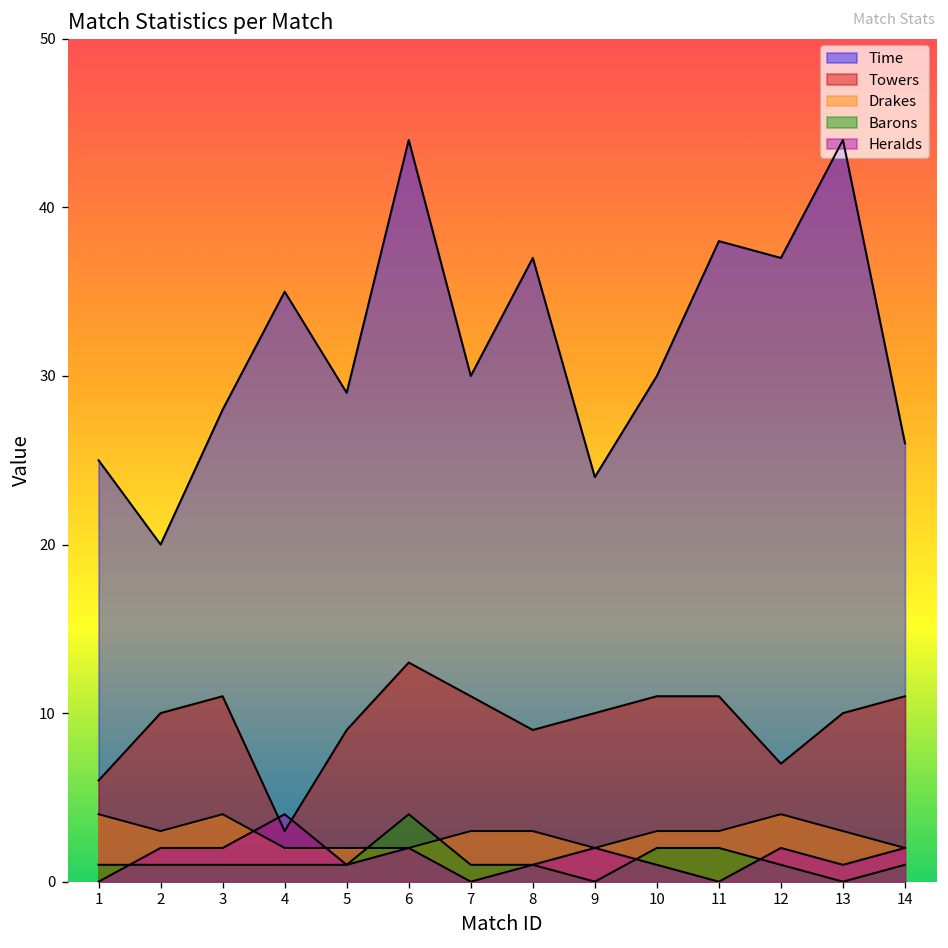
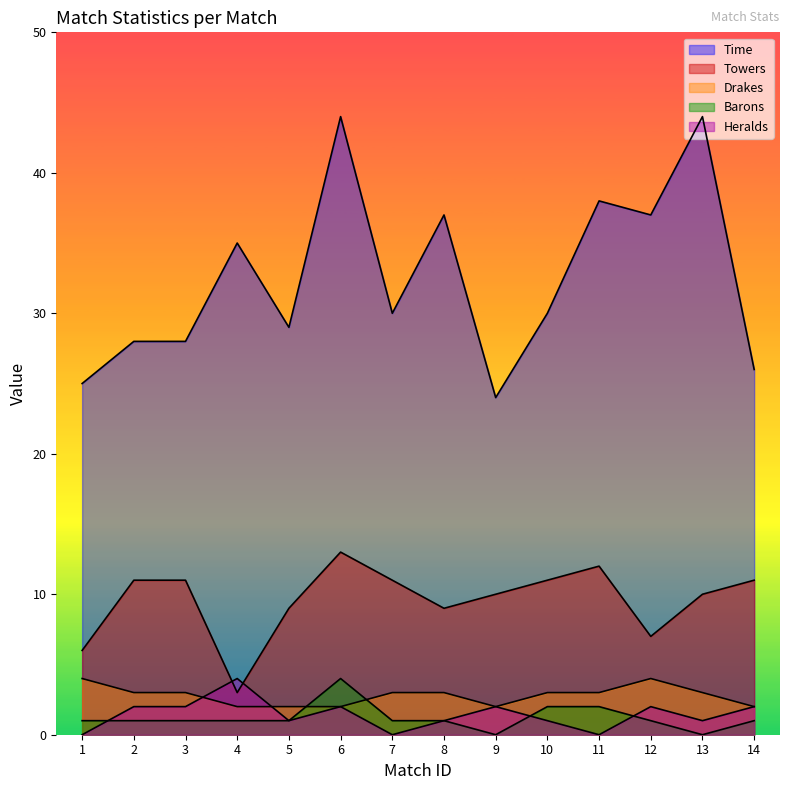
  {
    "Time": {
      "1": 25,
-     "2": 20,
+     "2": 28,
      "3": 28,
      "4": 35,
      "5": 29,
      "6": 44,
      "7": 30,
      "8": 37,
      "9": 24,
      "10": 30,
      "11": 38,
      "12": 37,
      "14": 26
    },
    "Towers": {
      "1": 6,
-     "2": 10,
+     "2": 11,
      "3": 11,
      "4": 3,
      "5": 9,
      "6": 13,
      "7": 11,
      "8": 9,
      "9": 10,
      "10": 11,
-     "11": 11,
+     "11": 12,
      "12": 7,
      "13": 10,
      "14": 11
    },
    "Drakes": {
      "1": 4,
      "2": 3,
-     "3": 4,
+     "3": 3,
      "4": 2,
      "5": 2,
      "7": 3,
      "8": 3,
      "10": 3,
      "11": 3,
      "12": 4,
      "13": 3
    },
    "Barons": {
      "1": 1,
      "2": 1,
      "3": 1,
      "4": 1,
      "6": 4,
      "7": 1,
      "9": 0,
      "10": 2,
      "11": 2,
      "12": 1,
      "13": 0,
      "14": 1
    },
    "Heralds": {
      "1": 0,
      "2": 2,
      "3": 2,
      "4": 4,
      "7": 0,
      "10": 1,
      "11": 0,
      "12": 2,
      "13": 1
    }
  }
